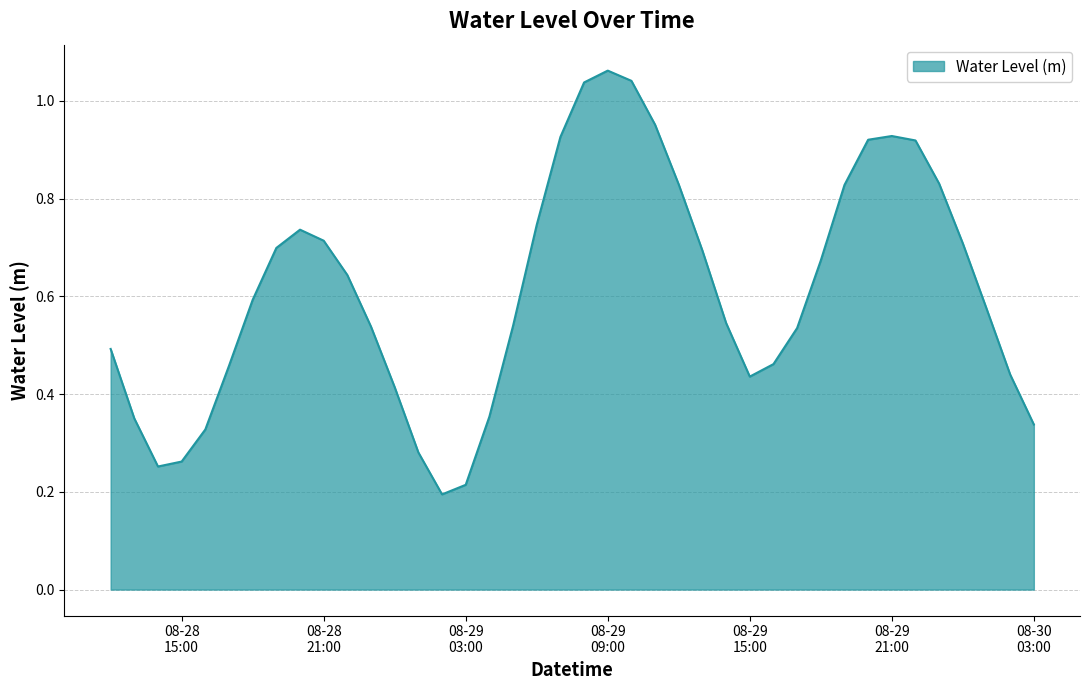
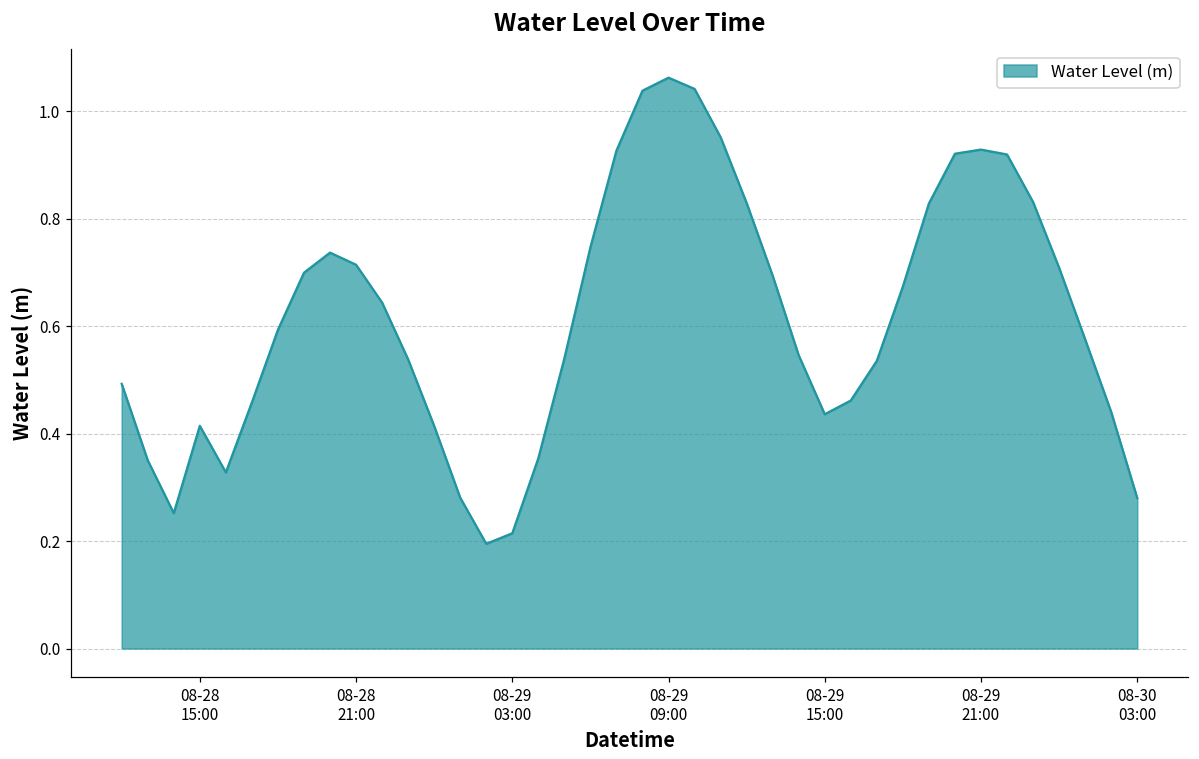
  {
-   "08-28 15:00": 0.26,
+   "08-28 15:00": 0.41,
    "08-28 21:00": 0.71,
    "08-29 03:00": 0.21,
    "08-29 09:00": 1.06,
    "08-29 15:00": 0.44,
    "08-29 21:00": 0.93,
-   "08-30 03:00": 0.34
+   "08-30 03:00": 0.28
  }
